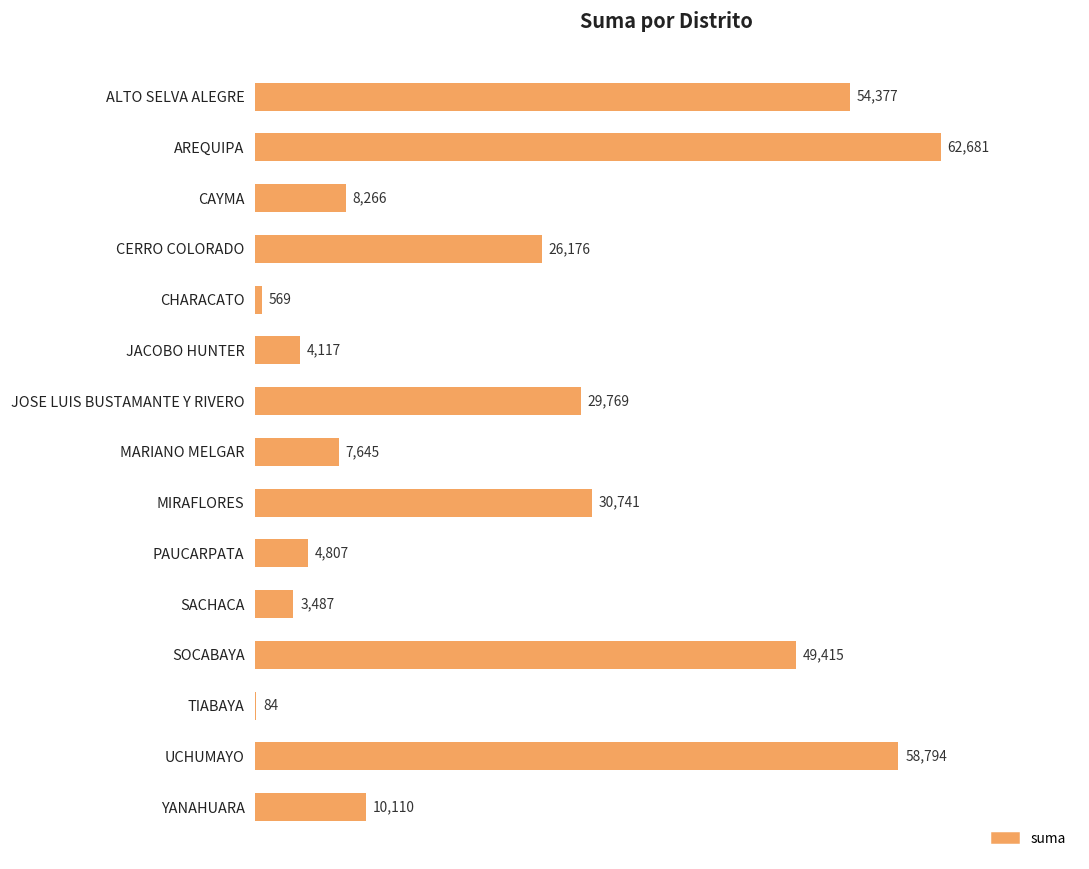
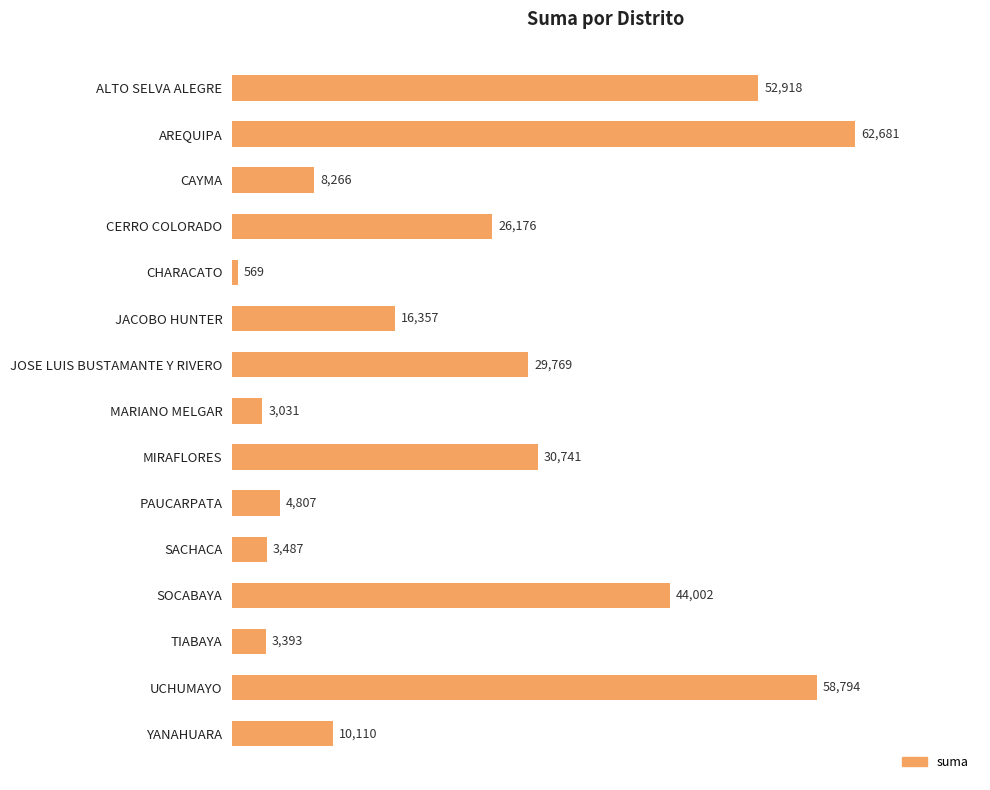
  {
-   "ALTO SELVA ALEGRE": "54,377",
+   "ALTO SELVA ALEGRE": "52,918",
    "AREQUIPA": "62,681",
    "CAYMA": "8,266",
    "CERRO COLORADO": "26,176",
    "CHARACATO": "569",
-   "JACOBO HUNTER": "4,117",
+   "JACOBO HUNTER": "16,357",
    "JOSE LUIS BUSTAMANTE Y RIVERO": "29,769",
-   "MARIANO MELGAR": "7,645",
+   "MARIANO MELGAR": "3,031",
    "MIRAFLORES": "30,741",
    "PAUCARPATA": "4,807",
    "SACHACA": "3,487",
-   "SOCABAYA": "49,415",
-   "TIABAYA": "84",
+   "SOCABAYA": "44,002",
+   "TIABAYA": "3,393",
    "UCHUMAYO": "58,794",
    "YANAHUARA": "10,110"
  }
